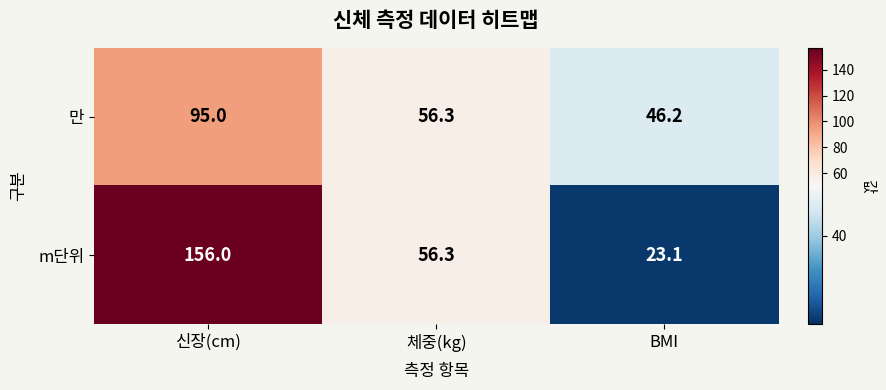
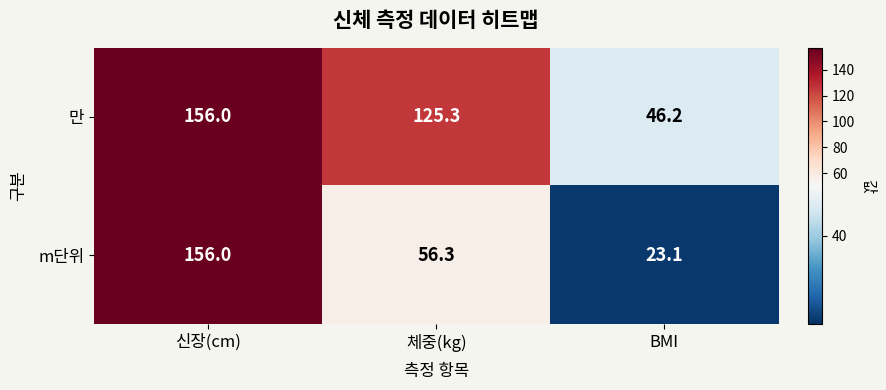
  {
    "만": {
-     "신장(cm)": 95.0,
-     "체중(kg)": 56.3,
+     "신장(cm)": 156.0,
+     "체중(kg)": 125.3,
      "BMI": 46.2
    },
    "m단위": {
      "신장(cm)": 156.0,
      "체중(kg)": 56.3,
      "BMI": 23.1
    }
  }
